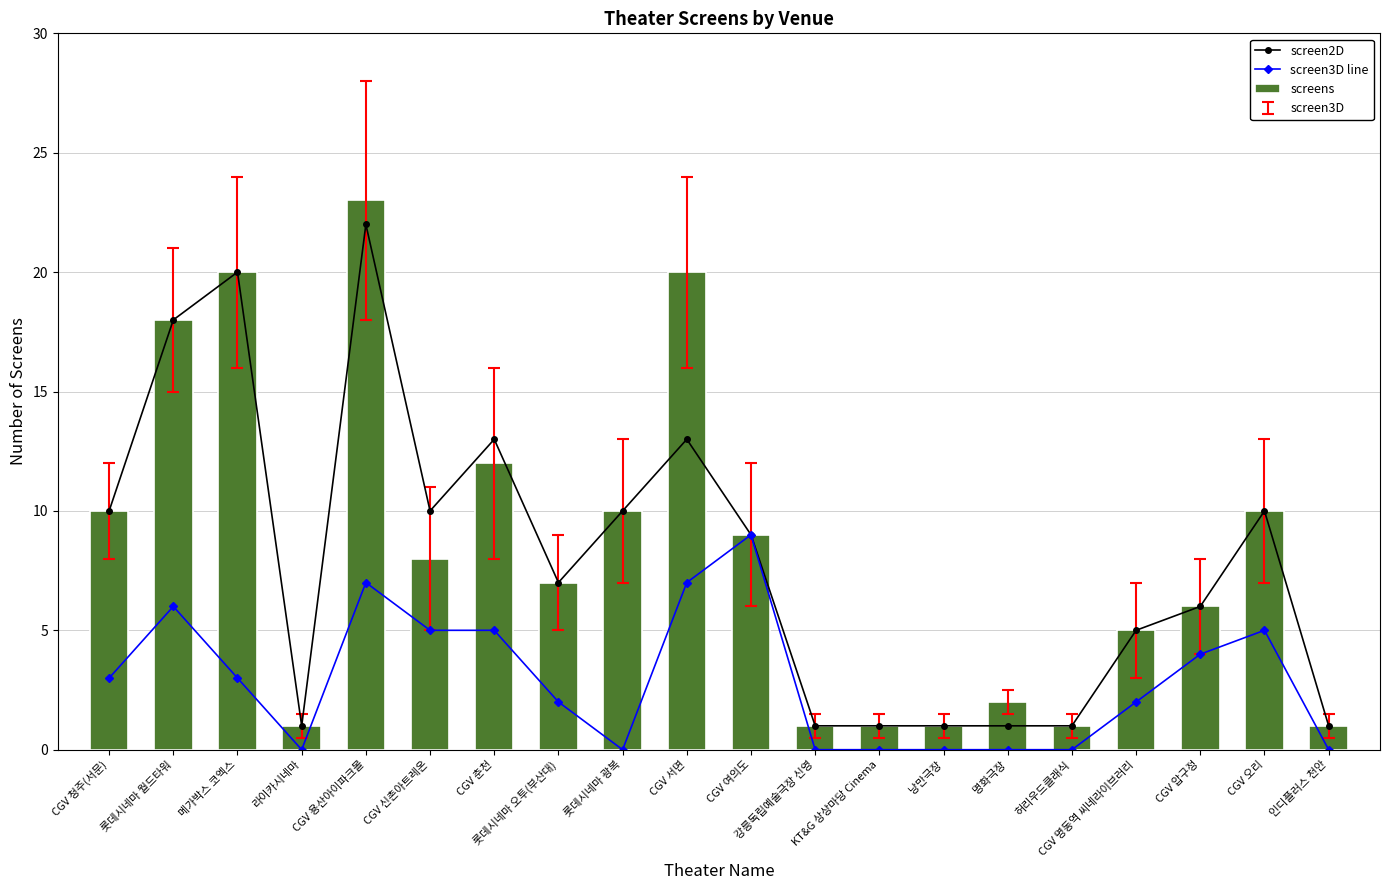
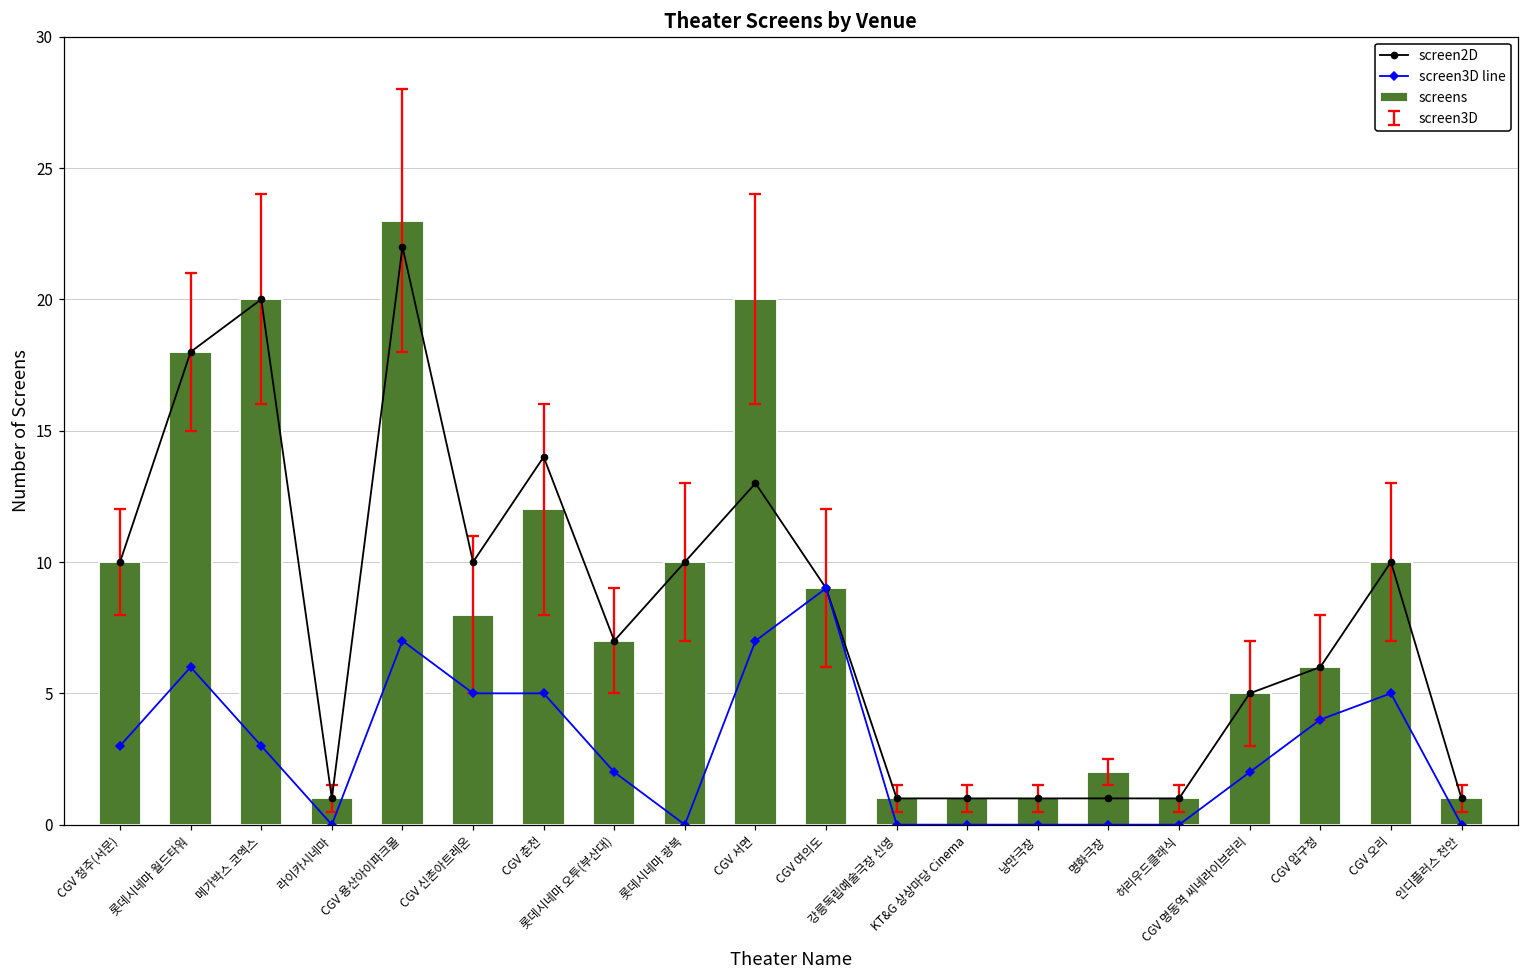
  {
    "screens": {
      "CGV 청주(서문)": 10,
      "롯데시네마 월드타워": 18,
      "메가박스 코엑스": 20,
      "라이카시네마": 1,
      "CGV 용산아이파크몰": 23,
      "CGV 신촌아트레온": 8,
      "CGV 춘천": 12,
      "롯데시네마 오투(부산대)": 7,
      "롯데시네마 광복": 10,
      "CGV 서면": 20,
      "CGV 여의도": 9,
      "강릉독립예술극장 신영": 1,
      "KT&G 상상마당 Cinema": 1,
      "낭만극장": 1,
      "명화극장": 2,
      "허리우드클래식": 1,
      "CGV 명동역 씨네라이브러리": 5,
      "CGV 압구정": 6,
      "CGV 오리": 10,
      "인디플러스 천안": 1
    },
    "screen2D": {
      "CGV 청주(서문)": 10,
      "롯데시네마 월드타워": 18,
      "메가박스 코엑스": 20,
      "라이카시네마": 1,
      "CGV 용산아이파크몰": 22,
      "CGV 신촌아트레온": 10,
-     "CGV 춘천": 13,
+     "CGV 춘천": 14,
      "롯데시네마 오투(부산대)": 7,
      "롯데시네마 광복": 10,
      "CGV 서면": 13,
      "강릉독립예술극장 신영": 1,
      "KT&G 상상마당 Cinema": 1,
      "낭만극장": 1,
      "명화극장": 1,
      "허리우드클래식": 1,
      "CGV 명동역 씨네라이브러리": 5,
      "CGV 압구정": 6,
      "CGV 오리": 10,
      "인디플러스 천안": 1
    },
    "screen3D line": {
      "CGV 청주(서문)": 3,
      "롯데시네마 월드타워": 6,
      "메가박스 코엑스": 3,
      "라이카시네마": 0,
      "CGV 용산아이파크몰": 7,
      "CGV 춘천": 5,
      "롯데시네마 오투(부산대)": 2,
      "롯데시네마 광복": 0,
      "CGV 서면": 7,
      "강릉독립예술극장 신영": 0,
      "KT&G 상상마당 Cinema": 0,
      "낭만극장": 0,
      "명화극장": 0,
      "허리우드클래식": 0,
      "CGV 명동역 씨네라이브러리": 2,
      "CGV 오리": 5,
      "인디플러스 천안": 0
    }
  }
